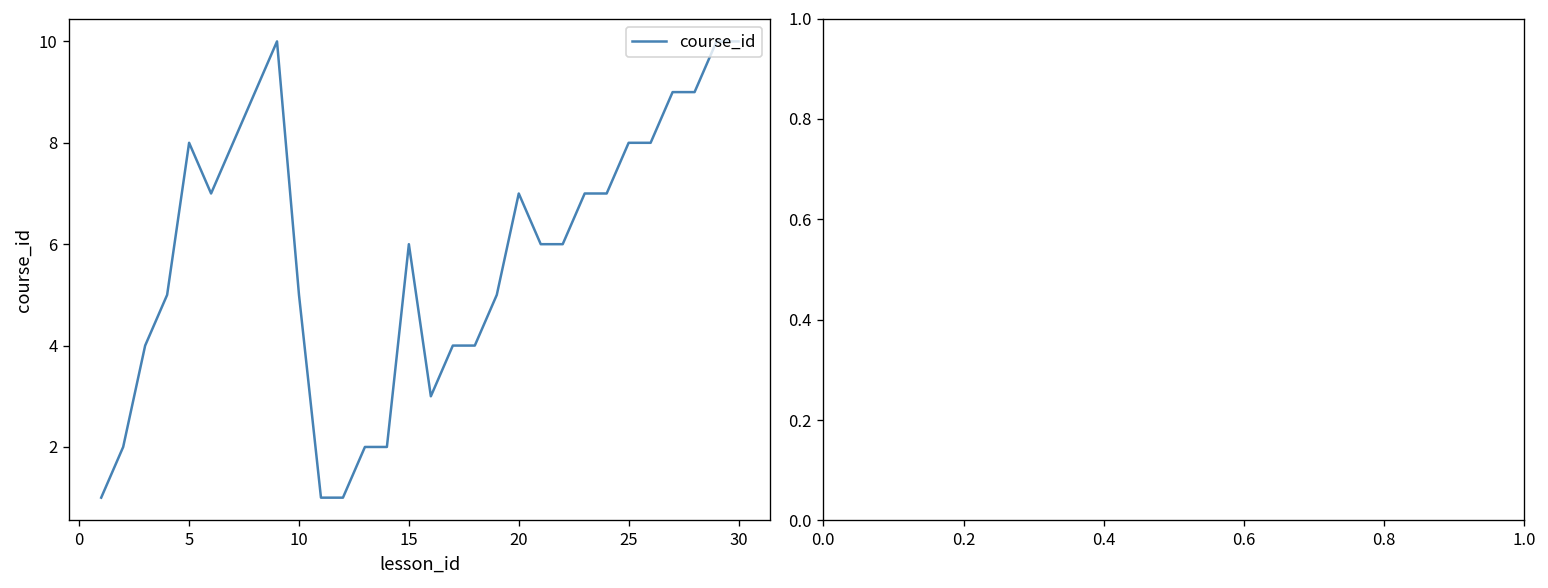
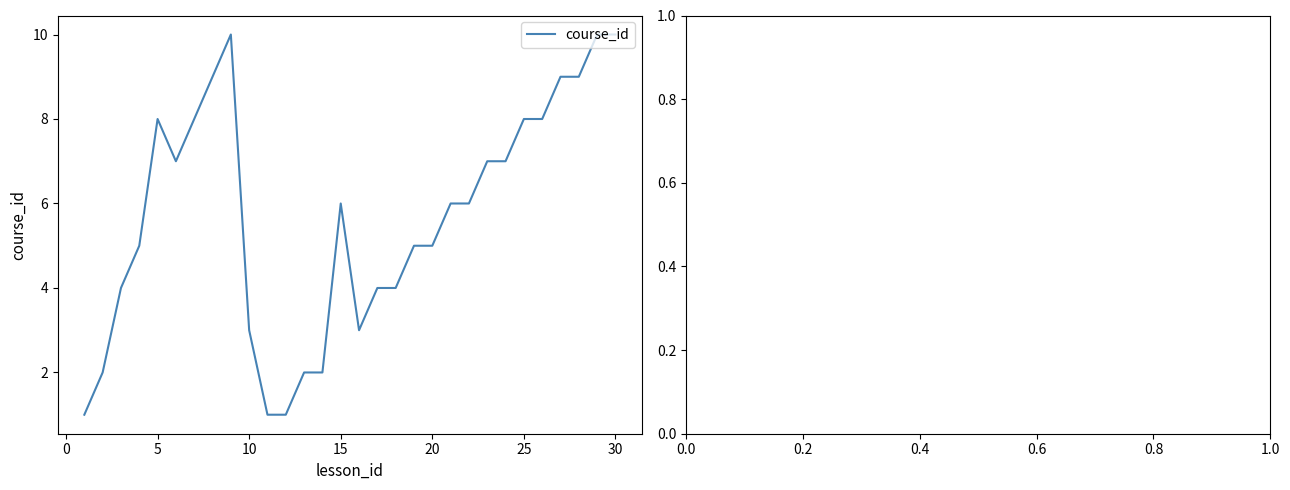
  {
    "5": 8,
-   "10": 5,
+   "10": 3,
    "15": 6,
-   "20": 7,
+   "20": 5,
    "25": 8
  }
